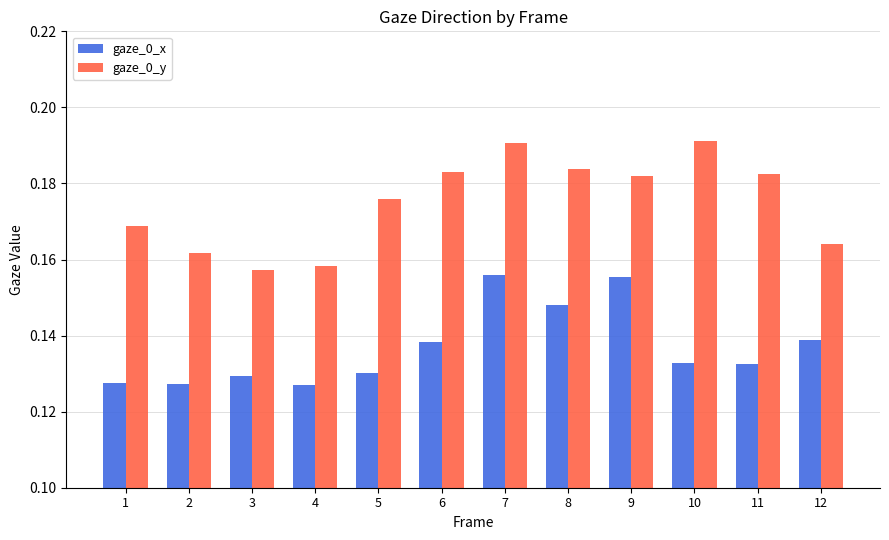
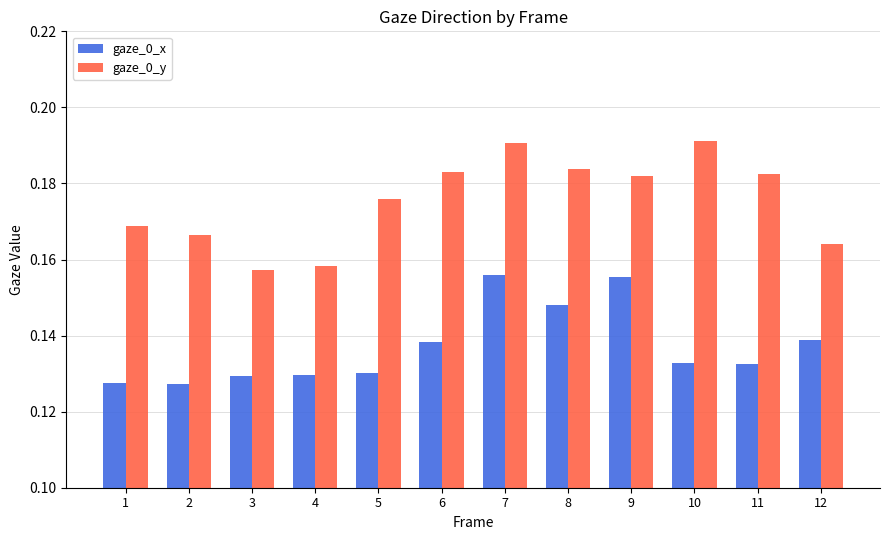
  {
    "gaze_0_x": {
      "1": 0.128,
      "2": 0.127,
      "3": 0.129,
-     "4": 0.127,
+     "4": 0.130,
      "5": 0.130,
      "6": 0.138,
      "7": 0.156,
      "8": 0.148,
      "9": 0.155,
      "10": 0.133,
      "11": 0.133,
      "12": 0.139
    },
    "gaze_0_y": {
      "1": 0.169,
-     "2": 0.162,
+     "2": 0.166,
      "3": 0.157,
      "4": 0.158,
      "5": 0.176,
      "6": 0.183,
      "7": 0.191,
      "8": 0.184,
      "9": 0.182,
      "10": 0.191,
      "11": 0.183,
      "12": 0.164
    }
  }
